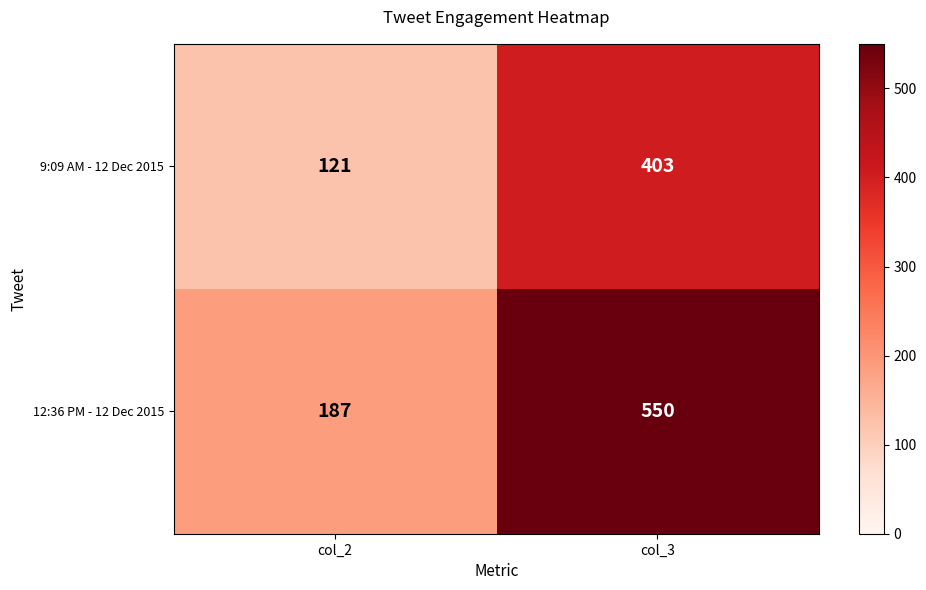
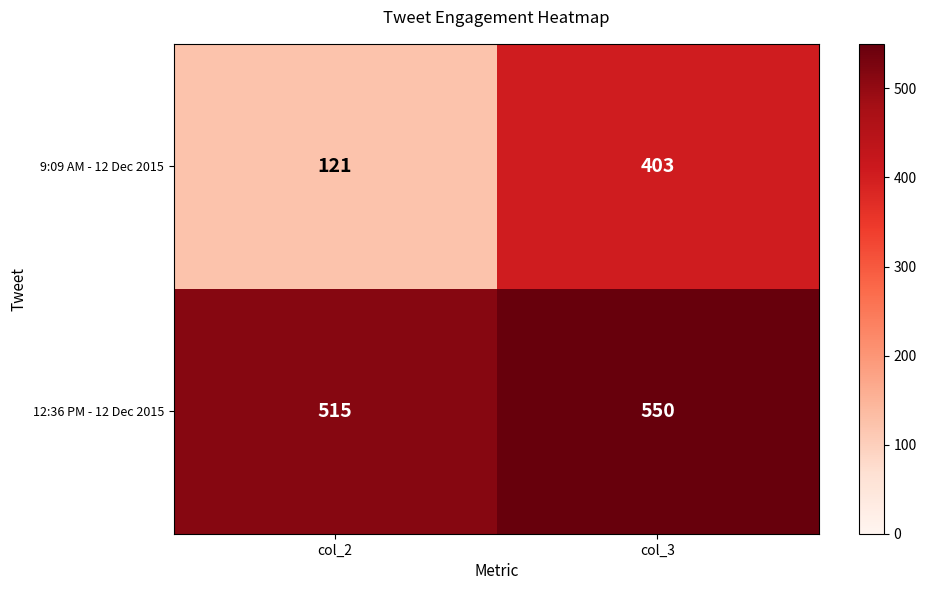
  {
    "12:36 PM - 12 Dec 2015": {
-     "col_2": 187
+     "col_2": 515
    }
  }
